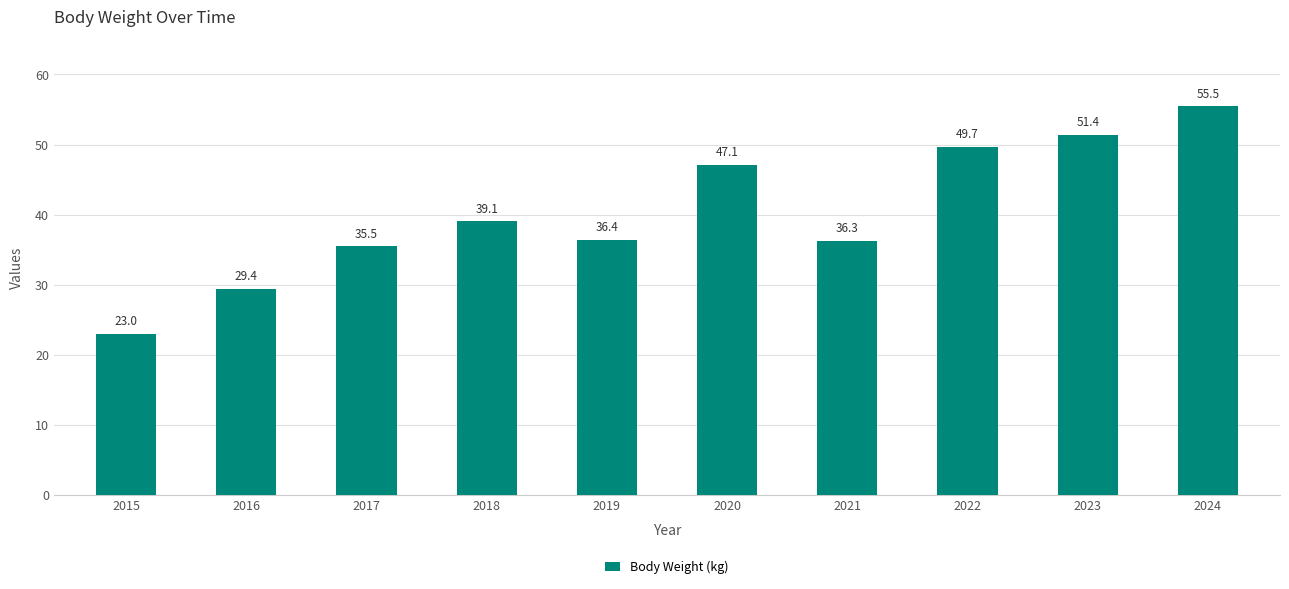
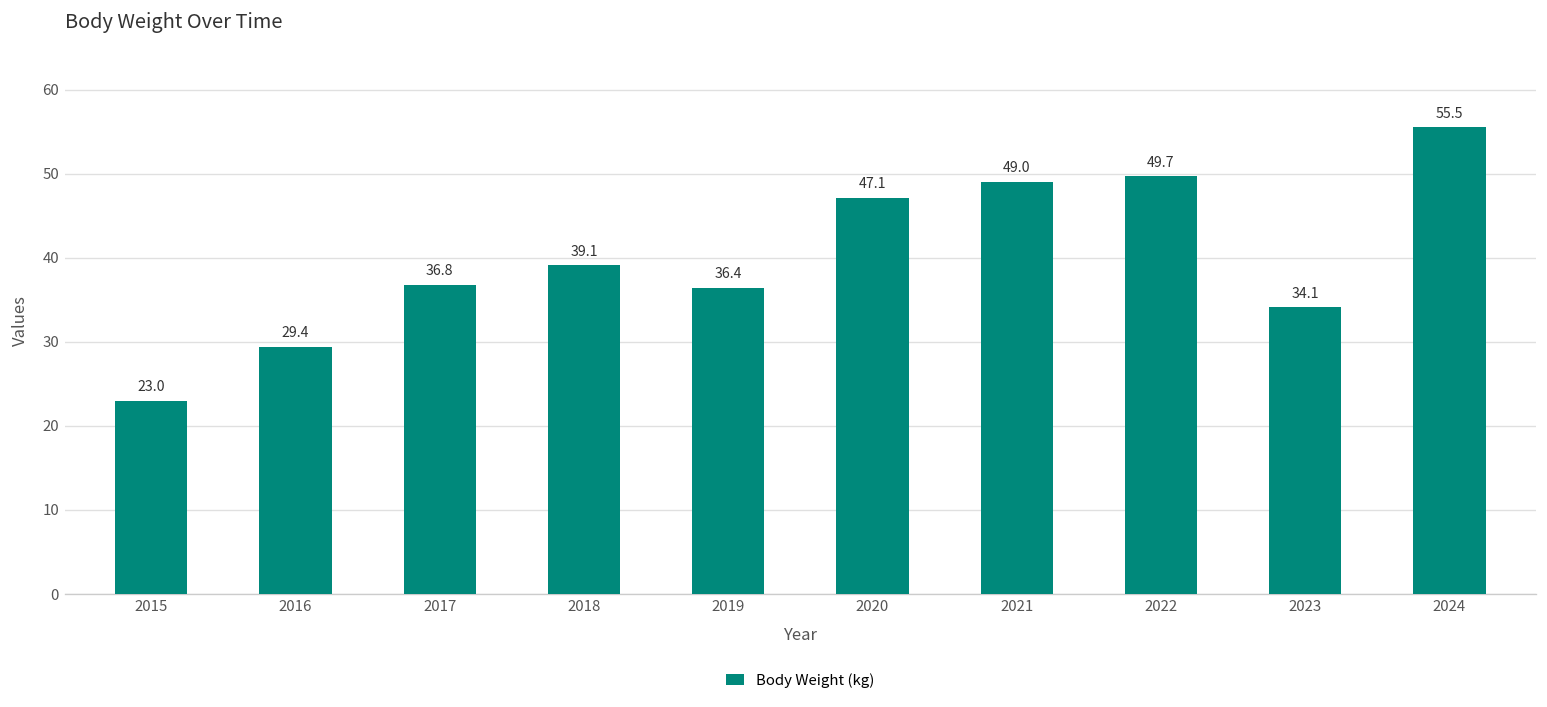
  {
    "2015": 23.0,
    "2016": 29.4,
-   "2017": 35.5,
+   "2017": 36.8,
    "2018": 39.1,
    "2019": 36.4,
    "2020": 47.1,
-   "2021": 36.3,
+   "2021": 49.0,
    "2022": 49.7,
-   "2023": 51.4,
+   "2023": 34.1,
    "2024": 55.5
  }
